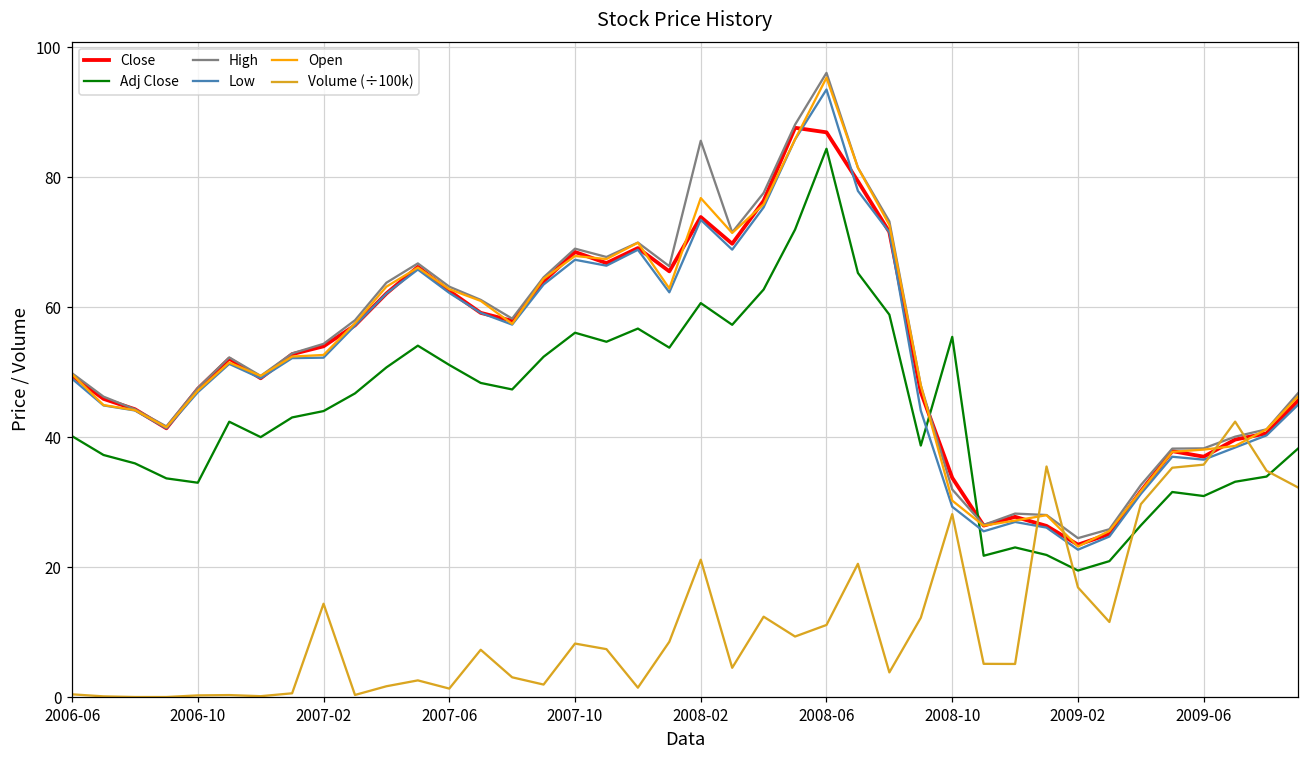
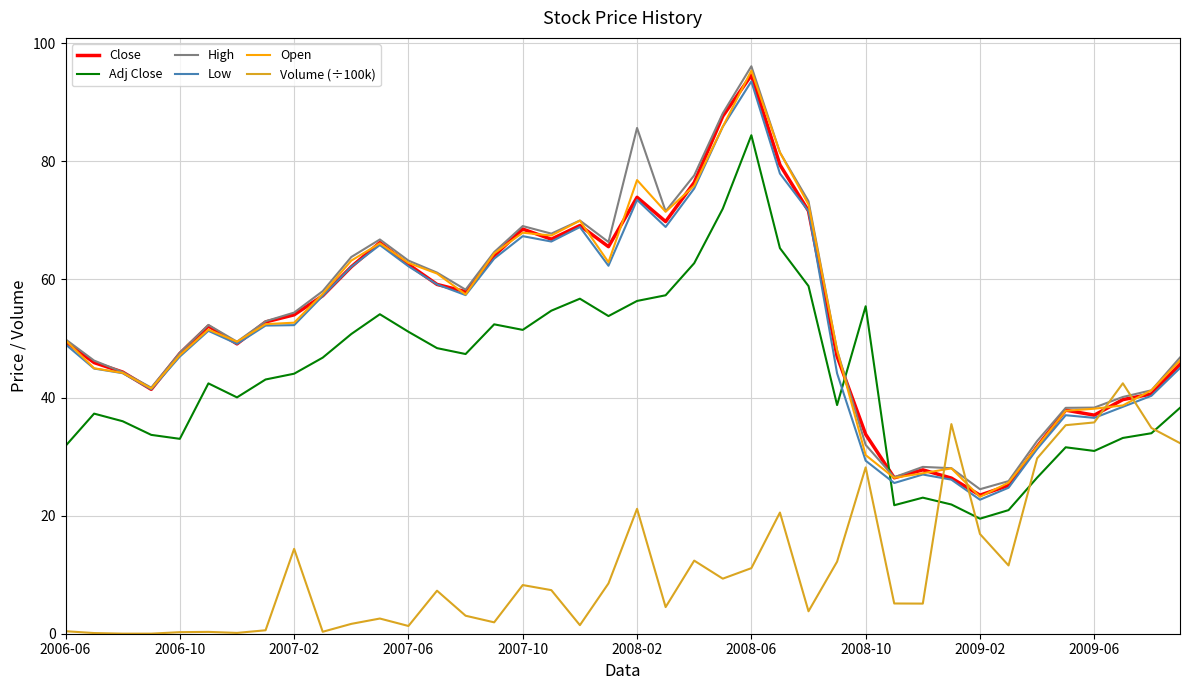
  {
    "Close": {
      "2007-10": 69,
-     "2008-06": 87,
+     "2008-06": 95,
      "2008-10": 34,
      "2009-06": 37
    },
    "Adj Close": {
-     "2006-06": 40,
+     "2006-06": 32,
      "2006-10": 33,
      "2007-02": 44,
      "2007-06": 51,
-     "2007-10": 56,
-     "2008-02": 61,
+     "2007-10": 51,
+     "2008-02": 56,
      "2008-06": 84,
      "2008-10": 55,
      "2009-02": 19,
      "2009-06": 31
    },
    "High": {
      "2007-10": 69,
      "2008-02": 86,
      "2008-06": 96,
      "2008-10": 32,
      "2009-02": 24
    },
    "Low": {
      "2006-06": 49,
      "2007-10": 67,
      "2008-06": 94,
      "2008-10": 29,
      "2009-02": 23,
      "2009-06": 37
    }
  }
